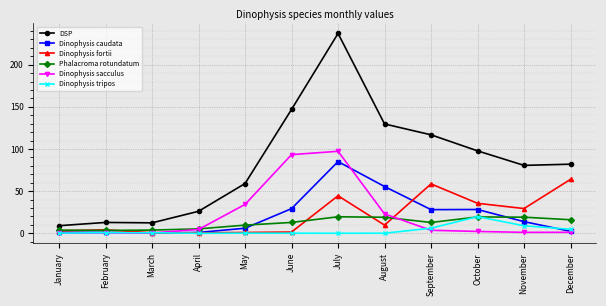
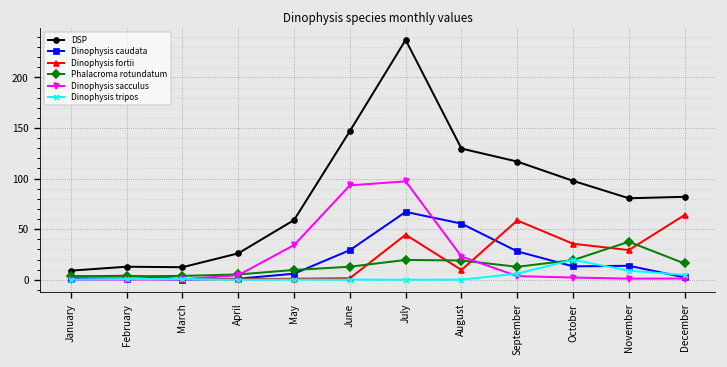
  {
    "DSP": {
      "January": 10,
      "February": 10,
      "March": 10,
      "April": 30,
      "May": 60,
      "June": 150,
      "July": 240,
      "August": 130,
      "September": 120,
      "October": 100,
      "November": 80,
      "December": 80
    },
    "Dinophysis caudata": {
      "May": 10,
      "June": 30,
-     "July": 90,
+     "July": 70,
      "August": 60,
      "September": 30,
-     "October": 30,
+     "October": 10,
      "November": 10
    },
    "Dinophysis fortii": {
      "July": 40,
      "August": 10,
      "September": 60,
      "October": 40,
      "November": 30,
      "December": 60
    },
    "Phalacroma rotundatum": {
      "March": 0,
      "May": 10,
      "June": 10,
      "July": 20,
      "August": 20,
      "September": 10,
-     "November": 20,
+     "November": 40,
      "December": 20
    },
    "Dinophysis sacculus": {
      "May": 30,
      "June": 90,
      "July": 100,
      "August": 20,
      "October": 0,
      "November": 0
    },
    "Dinophysis tripos": {
      "July": 0,
      "August": 0,
      "November": 10
    }
  }
